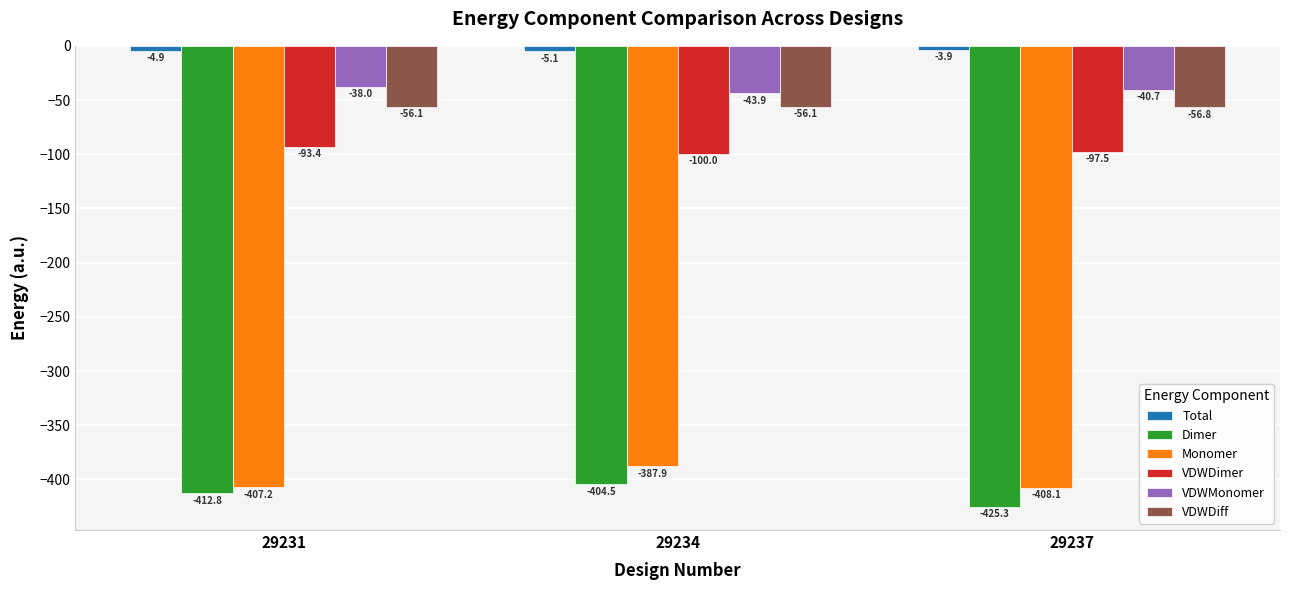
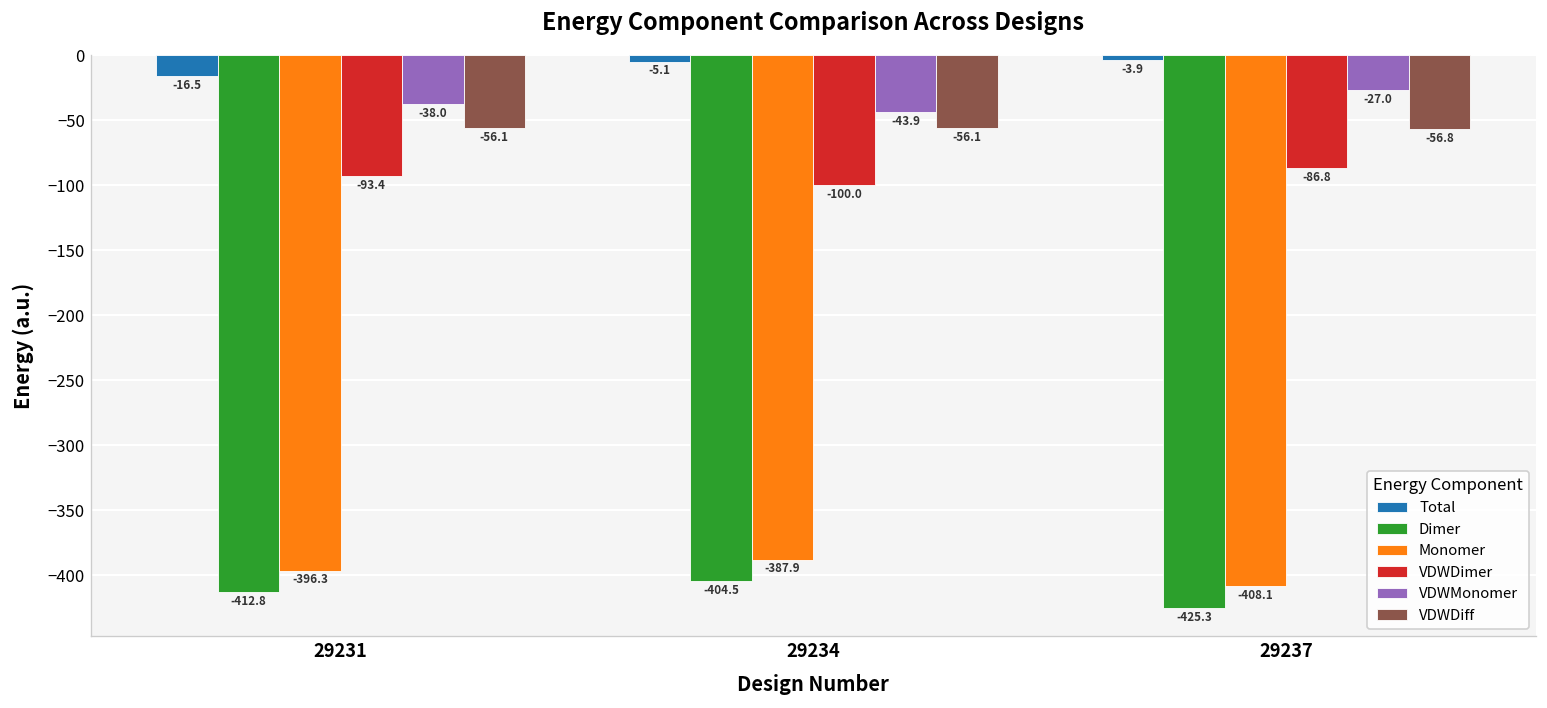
  {
    "Total": {
-     "29231": -4.9,
+     "29231": -16.5,
      "29234": -5.1,
      "29237": -3.9
    },
    "Dimer": {
      "29231": -412.8,
      "29234": -404.5,
      "29237": -425.3
    },
    "Monomer": {
-     "29231": -407.2,
+     "29231": -396.3,
      "29234": -387.9,
      "29237": -408.1
    },
    "VDWDimer": {
      "29231": -93.4,
      "29234": -100.0,
-     "29237": -97.5
+     "29237": -86.8
    },
    "VDWMonomer": {
      "29231": -38.0,
      "29234": -43.9,
-     "29237": -40.7
+     "29237": -27.0
    },
    "VDWDiff": {
      "29231": -56.1,
      "29234": -56.1,
      "29237": -56.8
    }
  }
